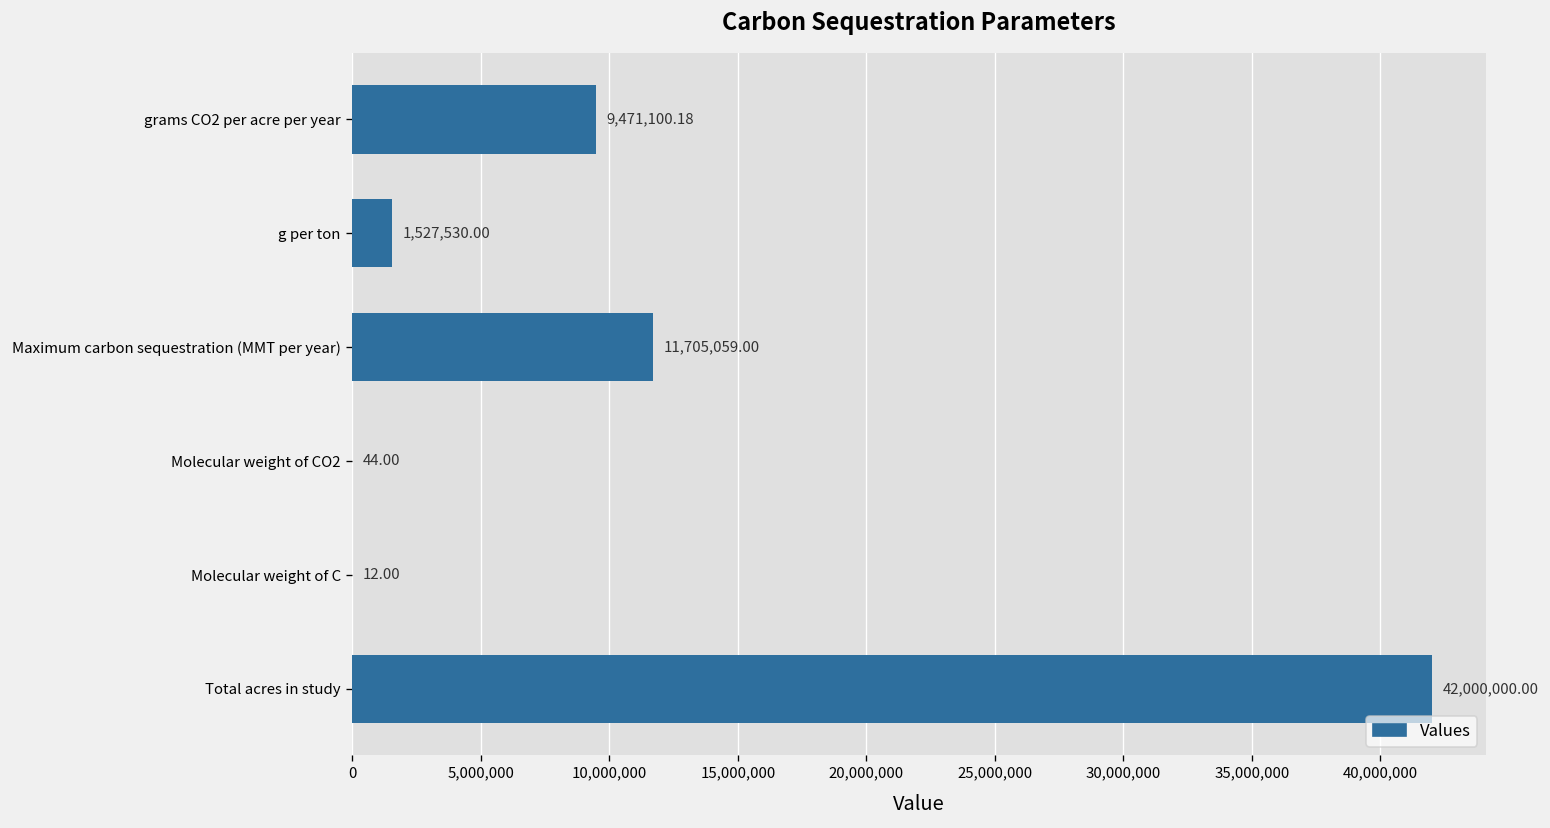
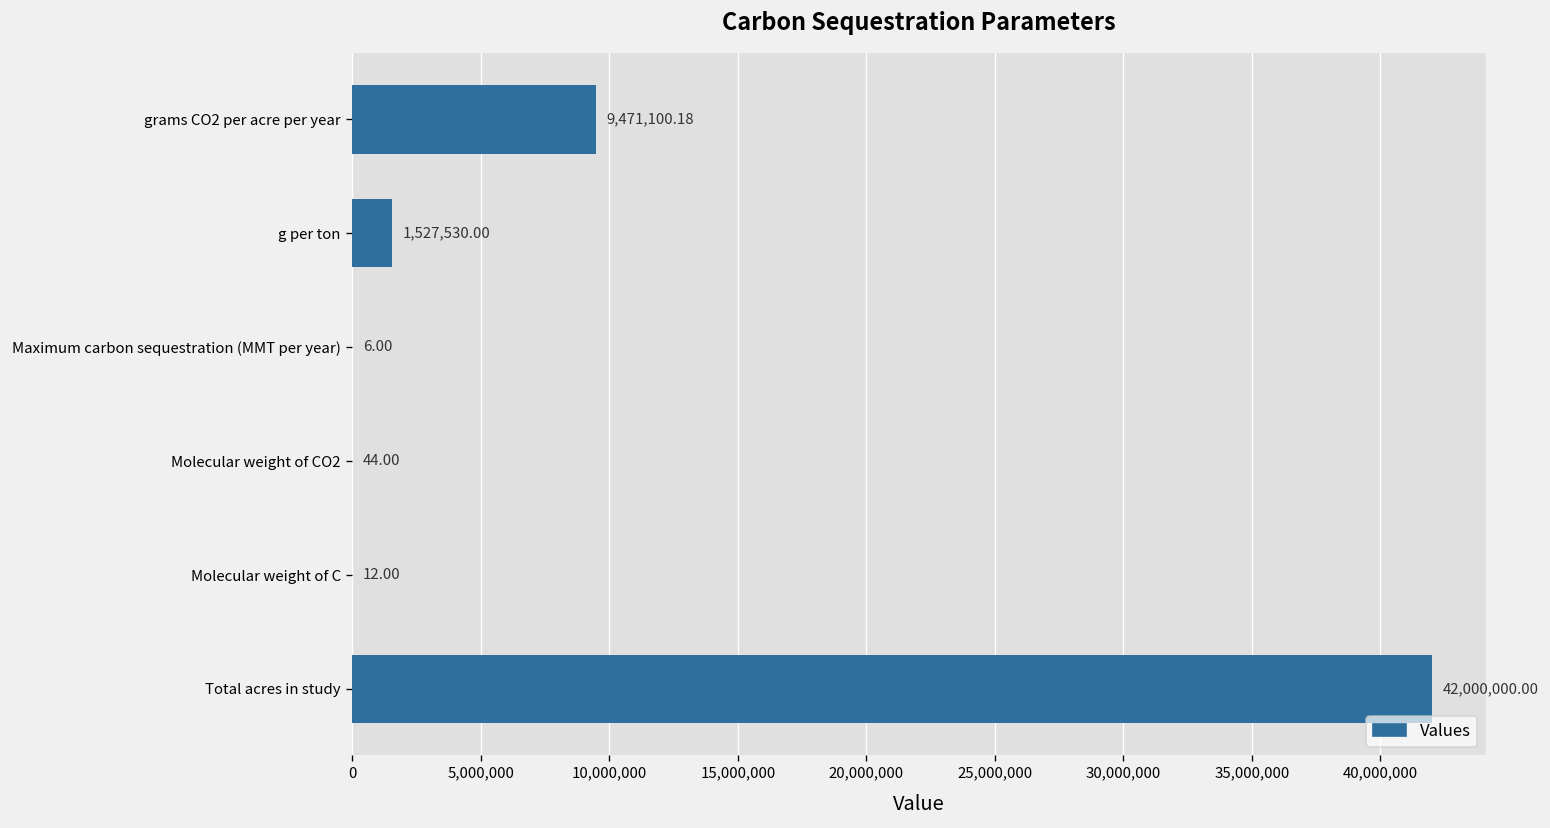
  {
    "grams CO2 per acre per year": "9,471,100.18",
    "g per ton": "1,527,530.00",
-   "Maximum carbon sequestration (MMT per year)": "11,705,059.00",
+   "Maximum carbon sequestration (MMT per year)": "6.00",
    "Molecular weight of CO2": "44.00",
    "Molecular weight of C": "12.00",
    "Total acres in study": "42,000,000.00"
  }
